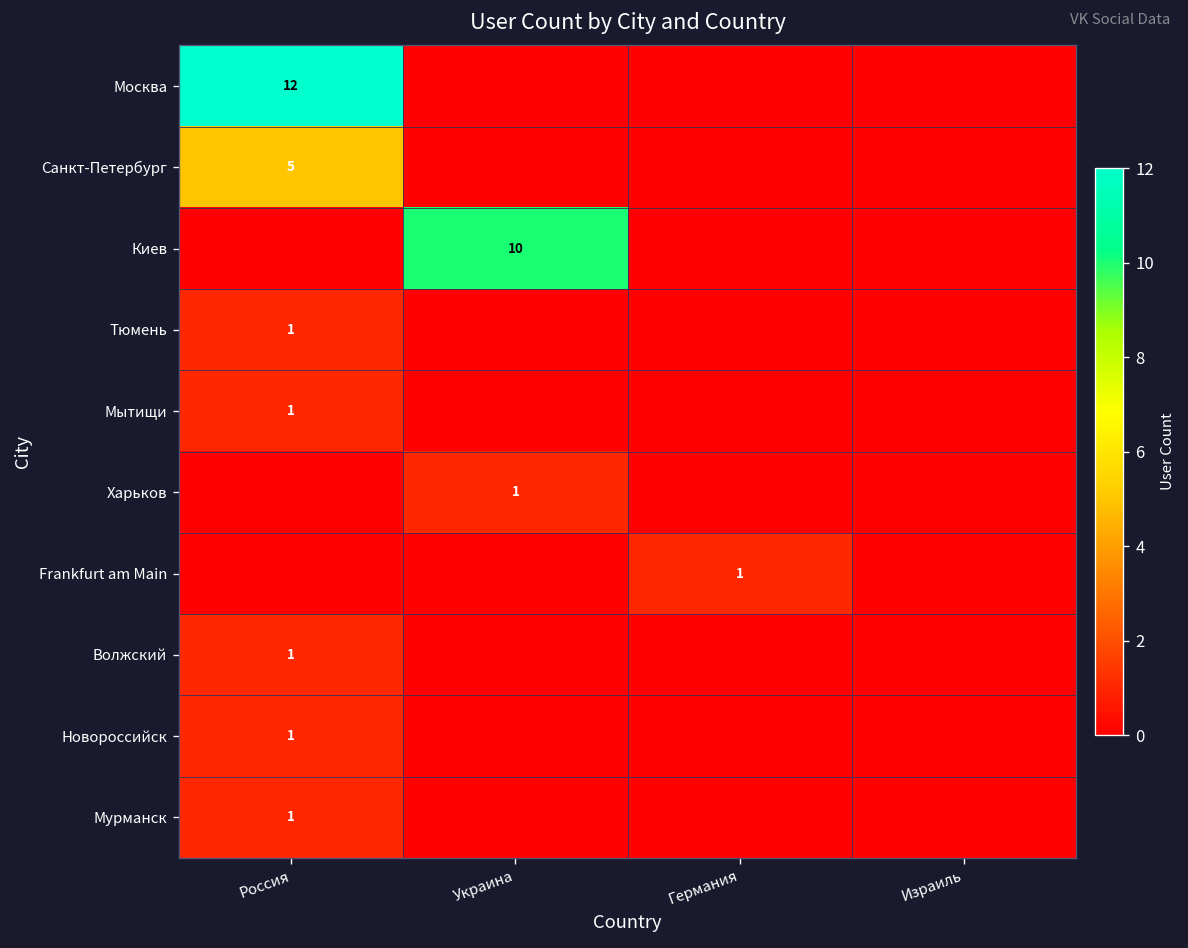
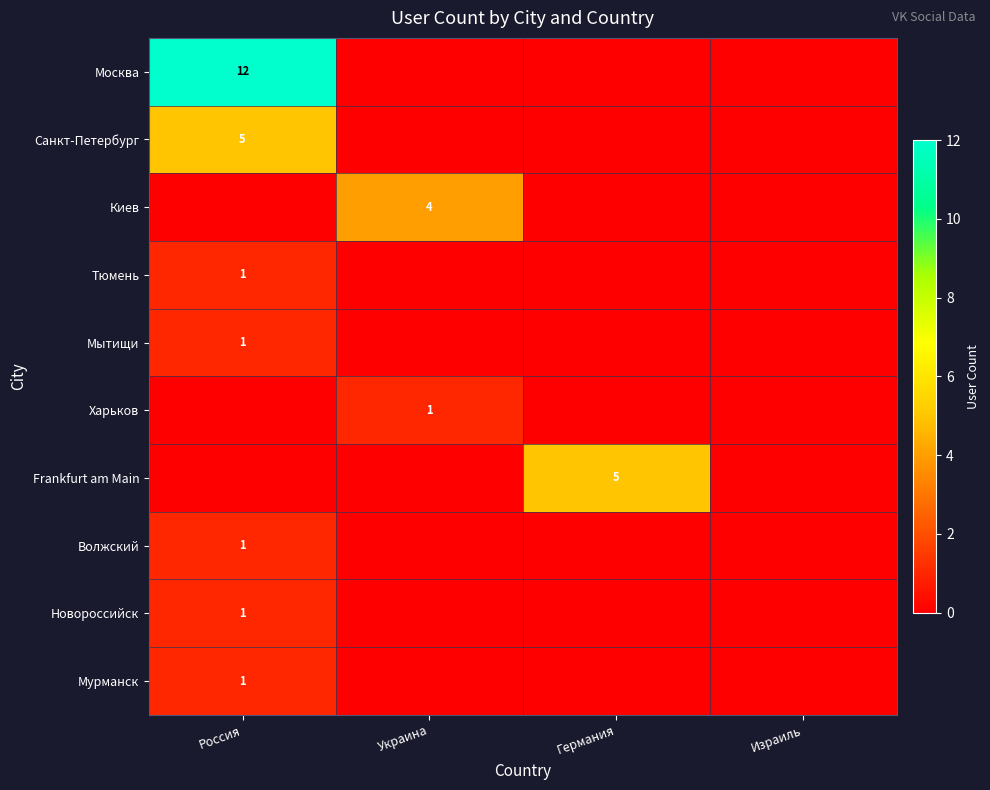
  {
    "Москва": {
      "Россия": 12
    },
    "Санкт-Петербург": {
      "Россия": 5
    },
    "Киев": {
-     "Украина": 10
+     "Украина": 4
    },
    "Тюмень": {
      "Россия": 1
    },
    "Мытищи": {
      "Россия": 1
    },
    "Харьков": {
      "Украина": 1
    },
    "Frankfurt am Main": {
-     "Германия": 1
+     "Германия": 5
    },
    "Волжский": {
      "Россия": 1
    },
    "Новороссийск": {
      "Россия": 1
    },
    "Мурманск": {
      "Россия": 1
    }
  }
